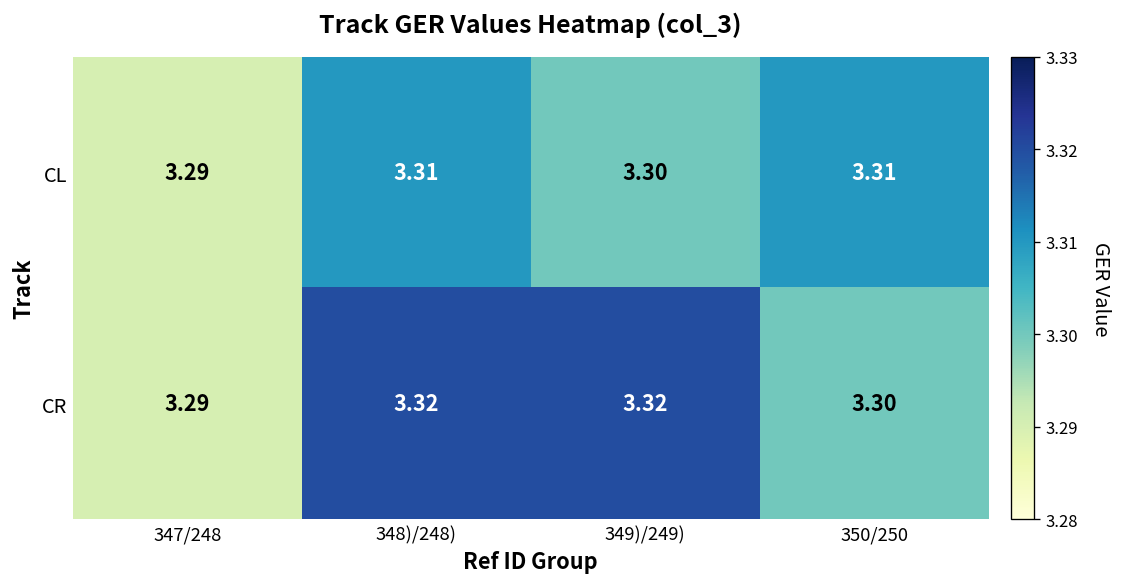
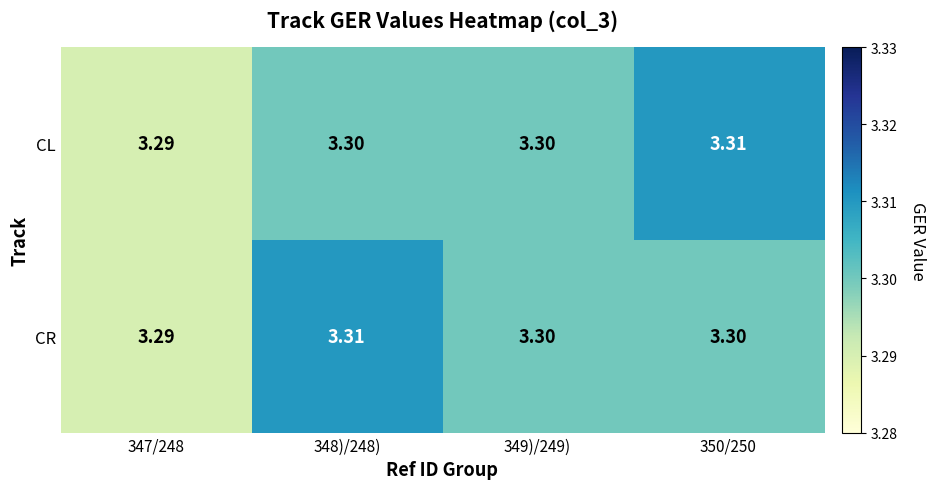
  {
    "CL": {
      "347/248": 3.29,
-     "348)/248)": 3.31,
+     "348)/248)": 3.30,
      "349)/249)": 3.30,
      "350/250": 3.31
    },
    "CR": {
      "347/248": 3.29,
-     "348)/248)": 3.32,
-     "349)/249)": 3.32,
+     "348)/248)": 3.31,
+     "349)/249)": 3.30,
      "350/250": 3.30
    }
  }
